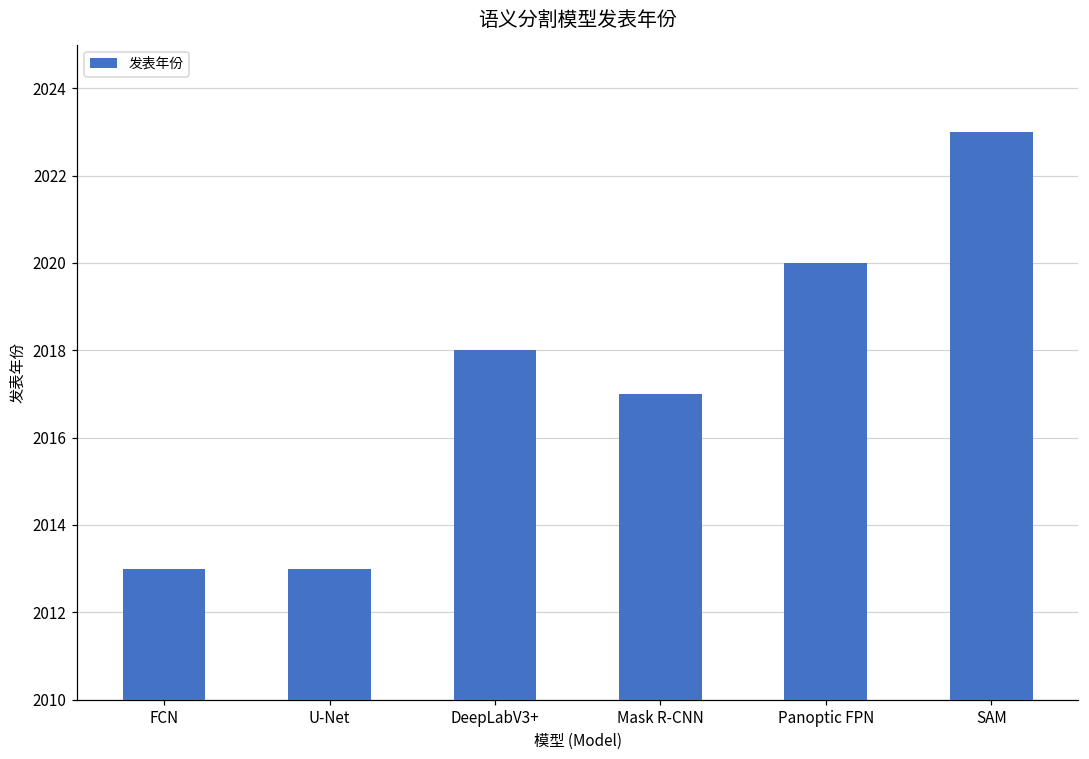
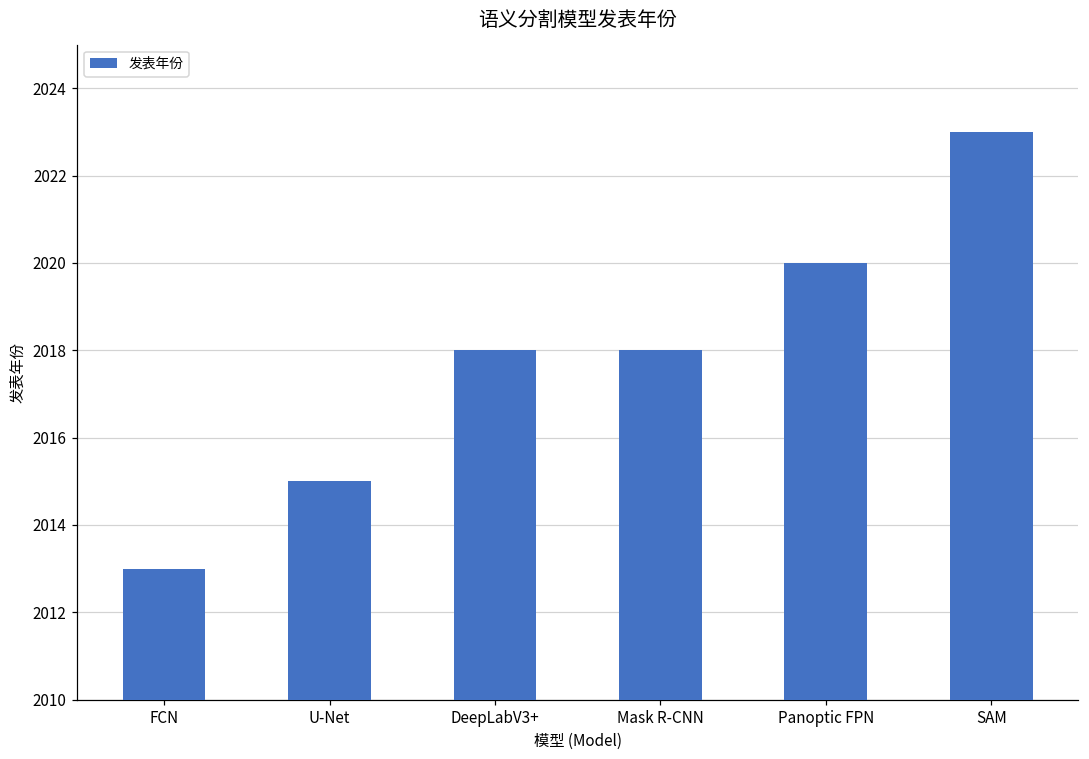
  {
    "FCN": 2013,
-   "U-Net": 2013,
+   "U-Net": 2015,
    "DeepLabV3+": 2018,
-   "Mask R-CNN": 2017,
+   "Mask R-CNN": 2018,
    "Panoptic FPN": 2020,
    "SAM": 2023
  }
